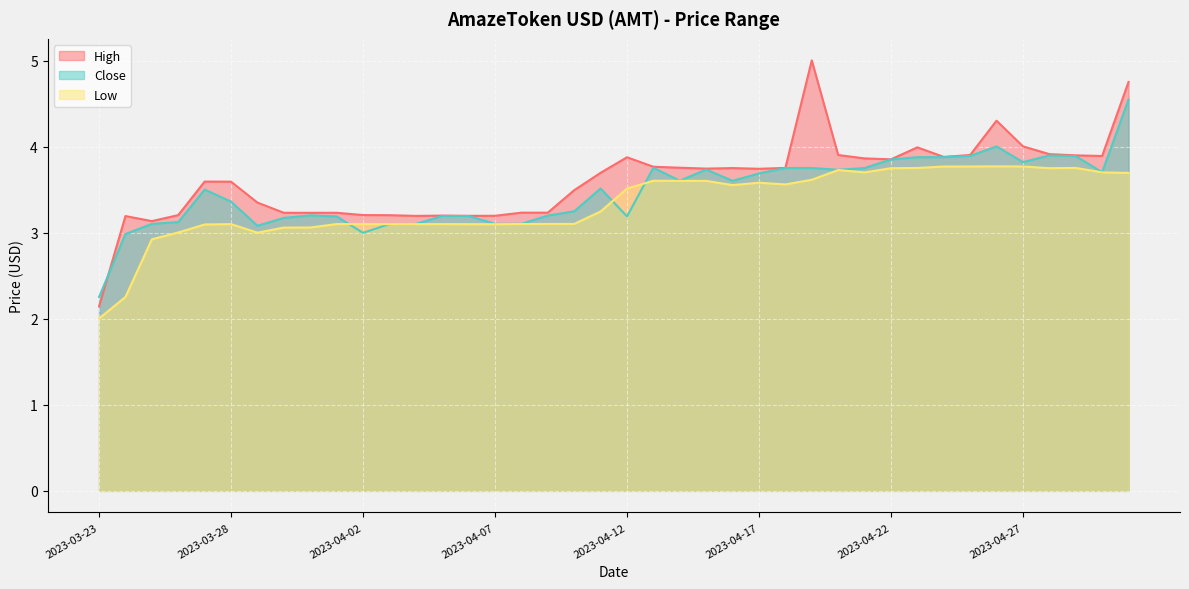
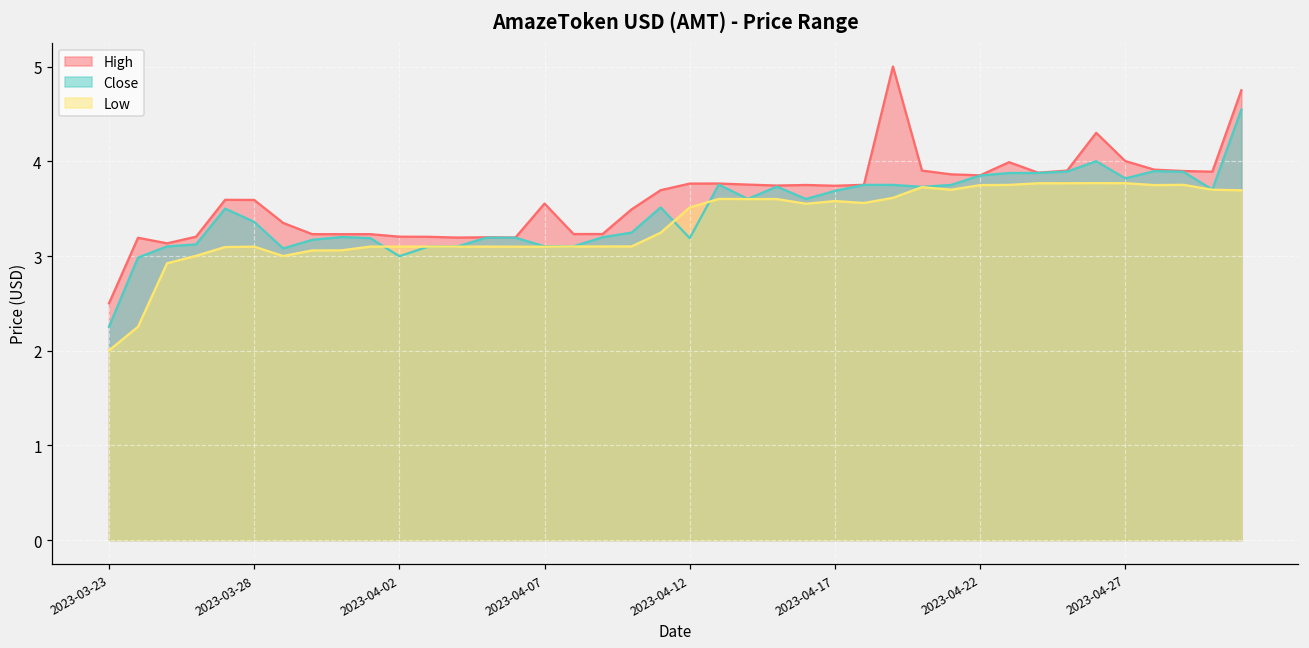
  {
    "High": {
-     "2023-03-23": 2.1,
+     "2023-03-23": 2.5,
      "2023-03-28": 3.6,
      "2023-04-02": 3.2,
-     "2023-04-07": 3.2,
-     "2023-04-12": 3.9,
+     "2023-04-07": 3.6,
+     "2023-04-12": 3.8,
      "2023-04-17": 3.7,
      "2023-04-27": 4.0
    },
    "Close": {
      "2023-03-23": 2.3,
      "2023-03-28": 3.4,
      "2023-04-02": 3.0,
      "2023-04-12": 3.2,
      "2023-04-17": 3.7,
      "2023-04-27": 3.8
    },
    "Low": {
      "2023-03-23": 2.0,
      "2023-03-28": 3.1,
      "2023-04-02": 3.1,
      "2023-04-12": 3.5,
      "2023-04-17": 3.6,
      "2023-04-22": 3.7,
      "2023-04-27": 3.8
    }
  }
